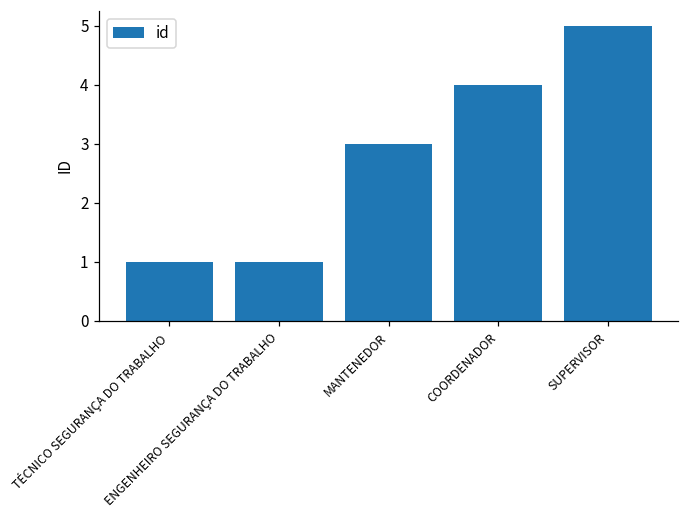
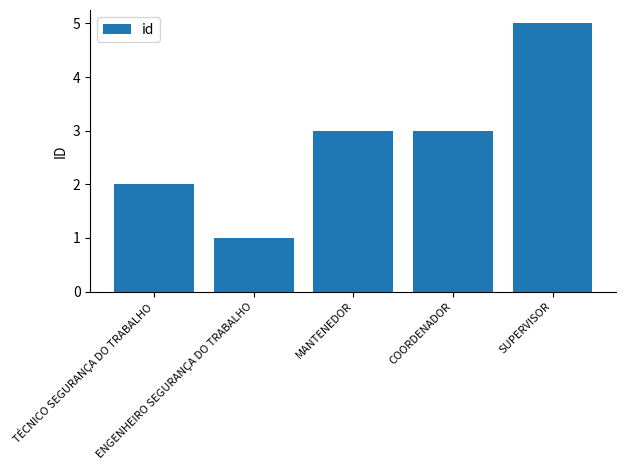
  {
-   "TÉCNICO SEGURANÇA DO TRABALHO": 1,
+   "TÉCNICO SEGURANÇA DO TRABALHO": 2,
    "ENGENHEIRO SEGURANÇA DO TRABALHO": 1,
    "MANTENEDOR": 3,
-   "COORDENADOR": 4,
+   "COORDENADOR": 3,
    "SUPERVISOR": 5
  }
